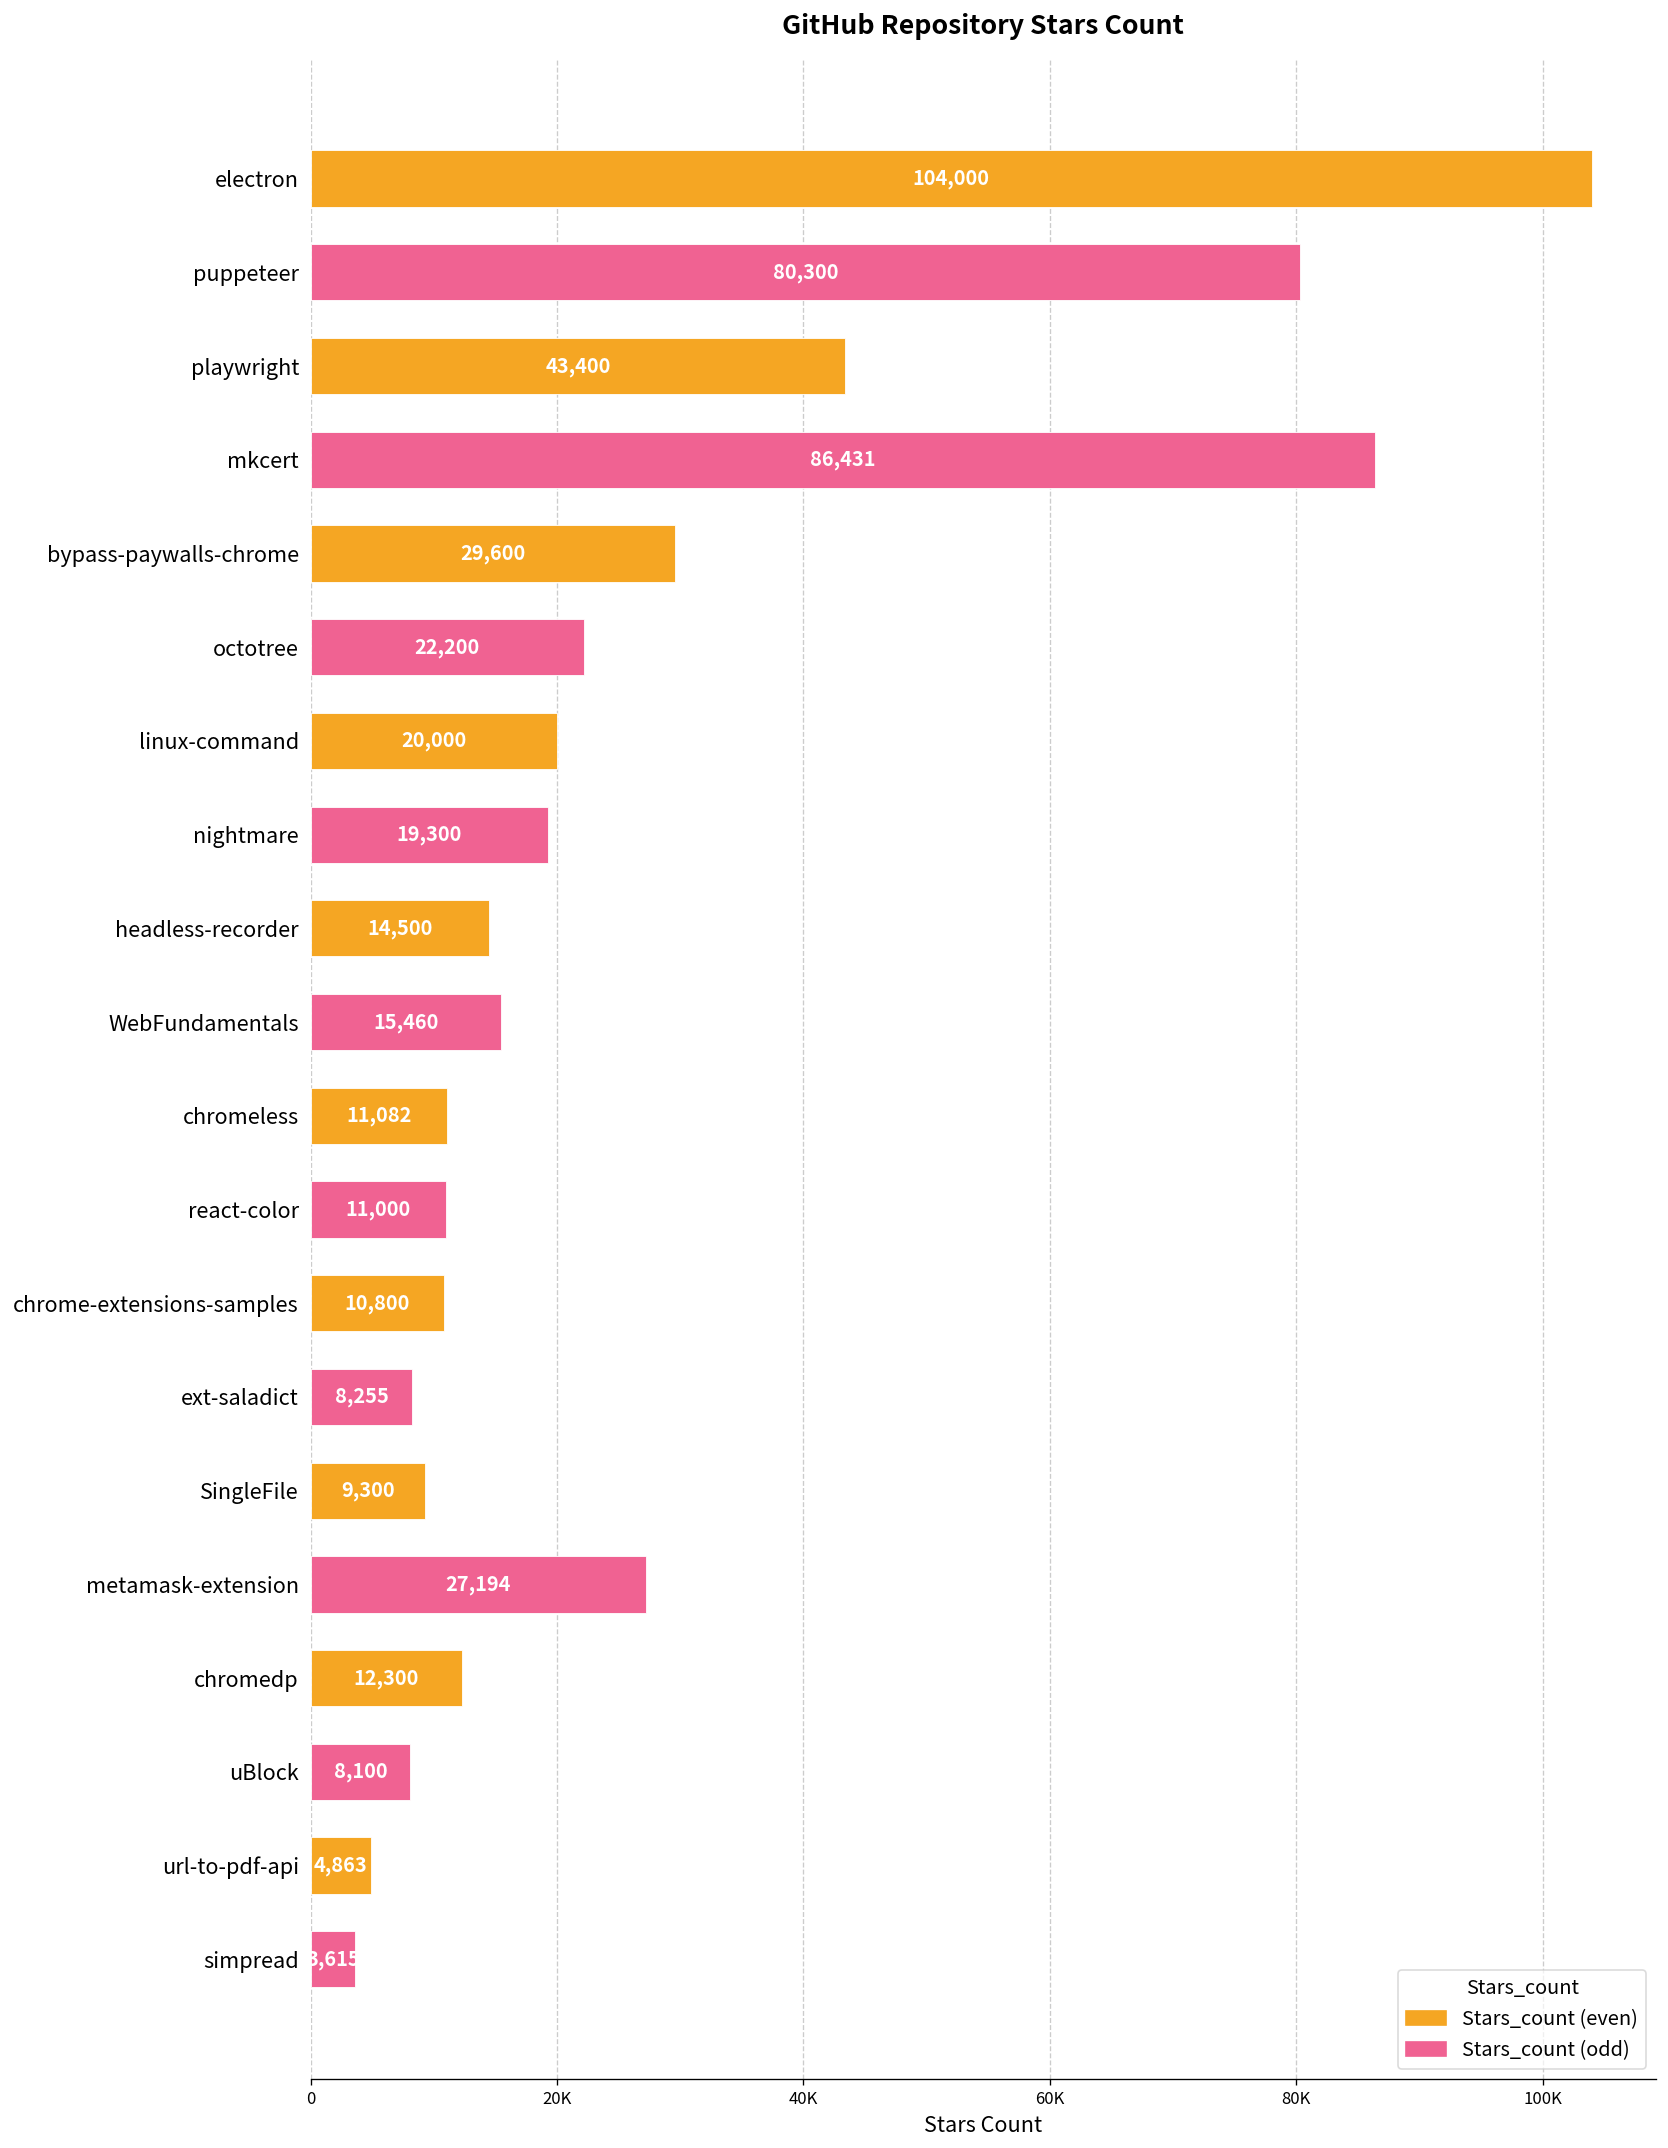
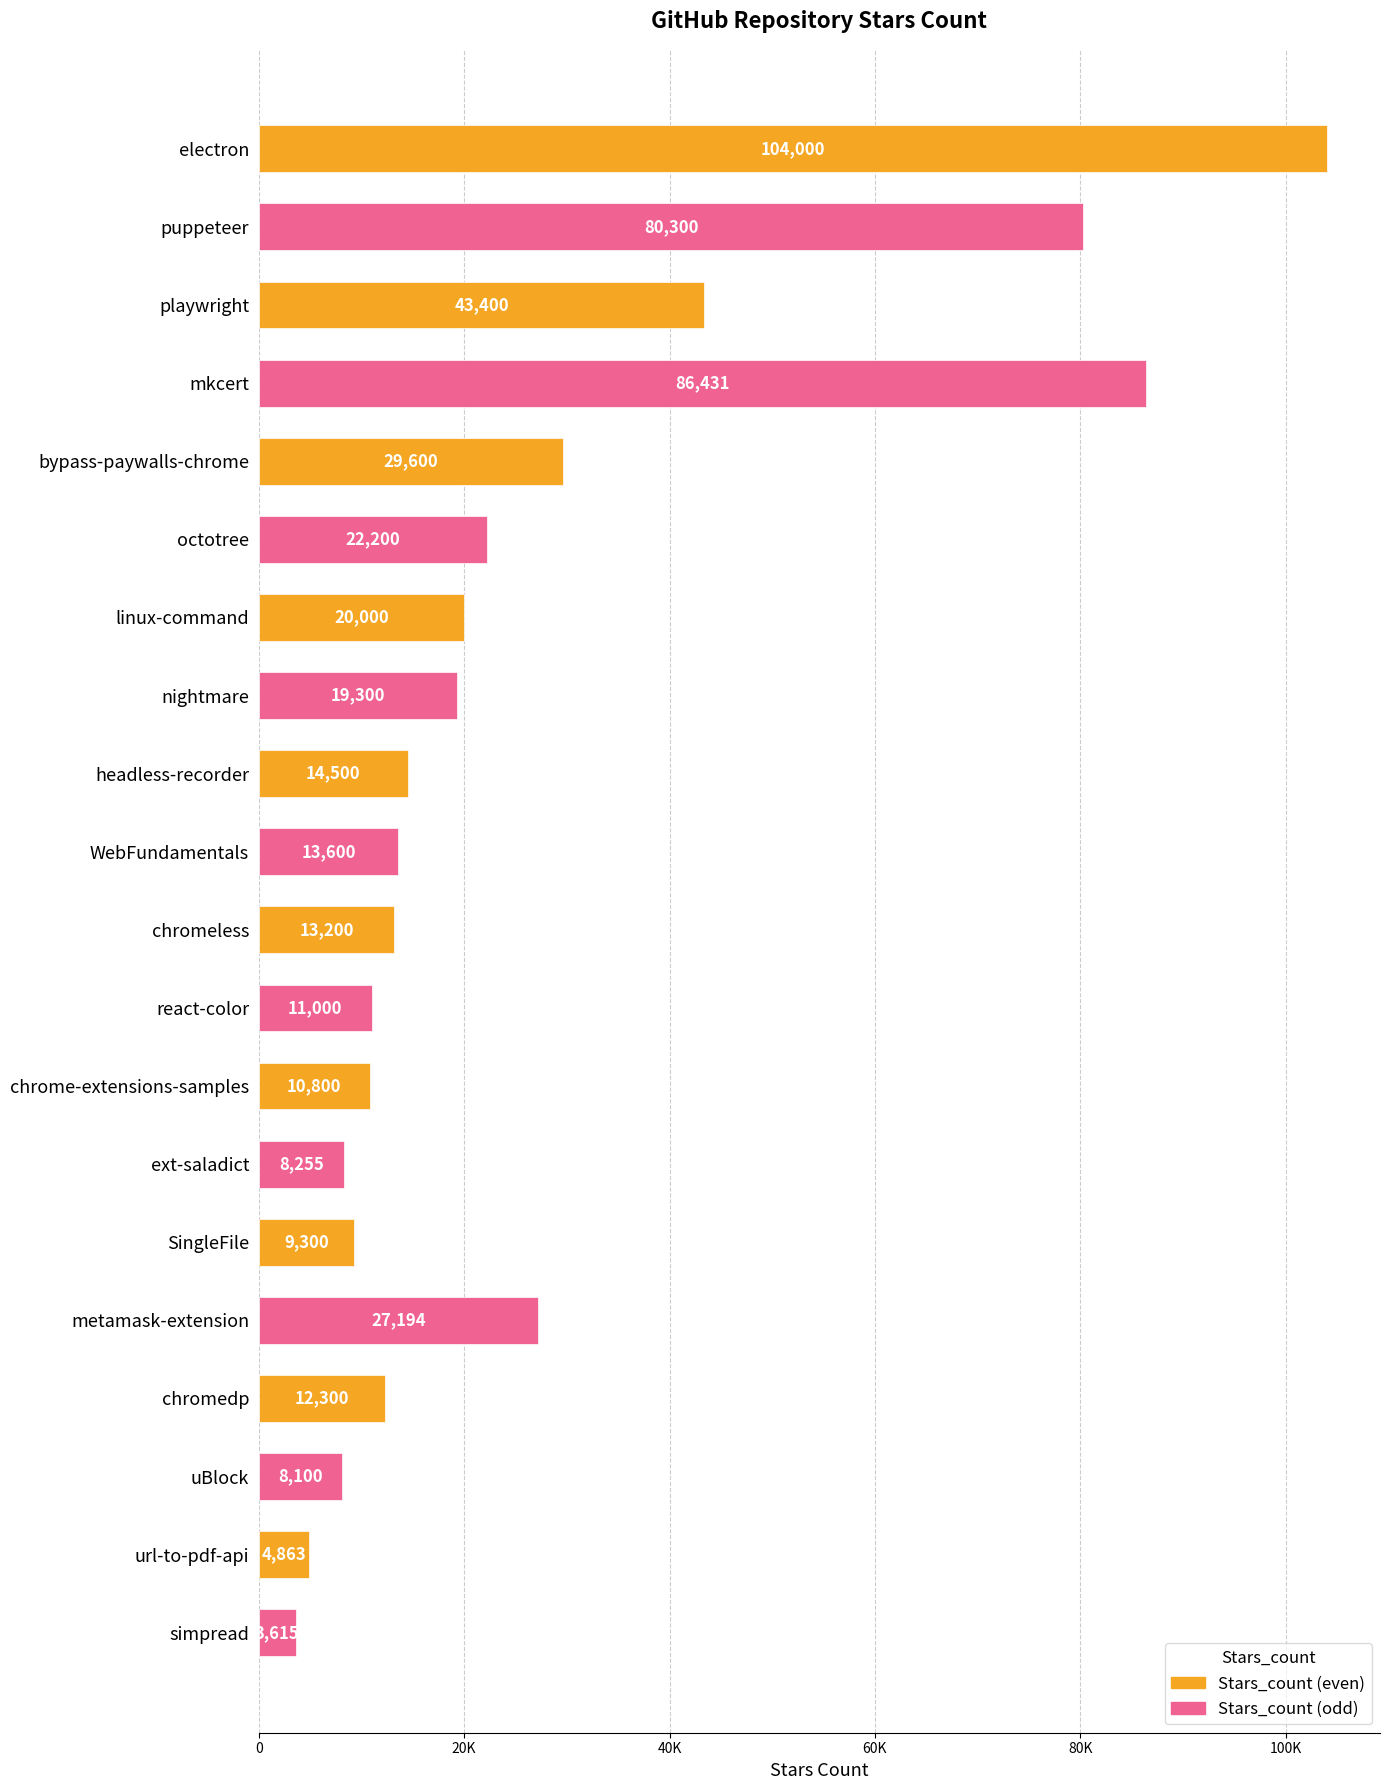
  {
    "electron": "104,000",
    "puppeteer": "80,300",
    "playwright": "43,400",
    "mkcert": "86,431",
    "bypass-paywalls-chrome": "29,600",
    "octotree": "22,200",
    "linux-command": "20,000",
    "nightmare": "19,300",
    "headless-recorder": "14,500",
-   "WebFundamentals": "15,460",
-   "chromeless": "11,082",
+   "WebFundamentals": "13,600",
+   "chromeless": "13,200",
    "react-color": "11,000",
    "chrome-extensions-samples": "10,800",
    "ext-saladict": "8,255",
    "SingleFile": "9,300",
    "metamask-extension": "27,194",
    "chromedp": "12,300",
    "uBlock": "8,100",
    "url-to-pdf-api": "4,863",
    "simpread": "3,615"
  }
